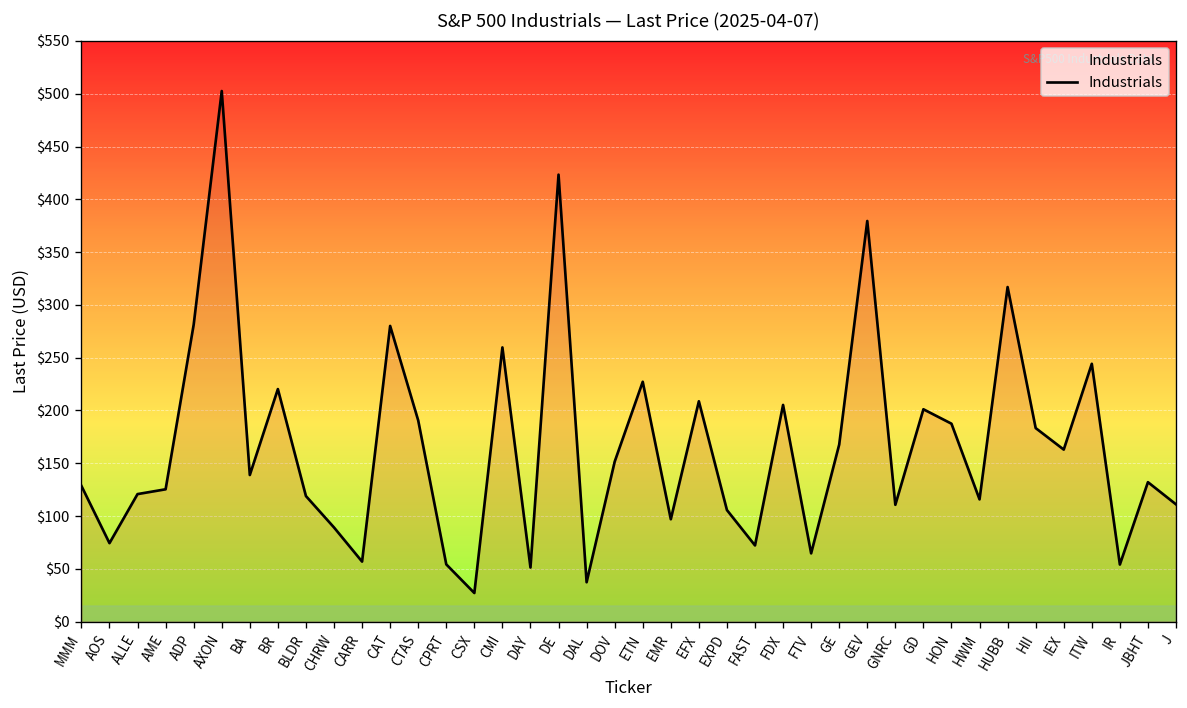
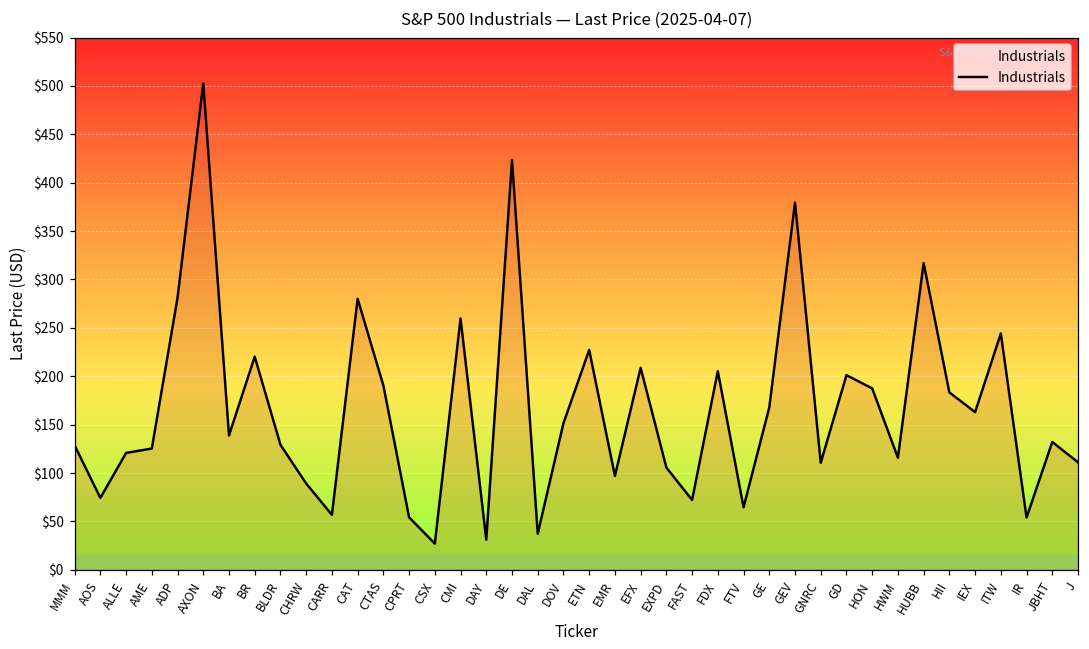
  {
    "MMM": "$130",
    "AOS": "$70",
    "ALLE": "$120",
    "AME": "$130",
    "ADP": "$280",
    "AXON": "$500",
    "BA": "$140",
    "BR": "$220",
-   "BLDR": "$120",
+   "BLDR": "$130",
    "CHRW": "$90",
    "CARR": "$60",
    "CAT": "$280",
    "CTAS": "$190",
    "CPRT": "$50",
    "CSX": "$30",
    "CMI": "$260",
-   "DAY": "$50",
+   "DAY": "$30",
    "DE": "$420",
    "DAL": "$40",
    "DOV": "$150",
    "ETN": "$230",
    "EMR": "$100",
    "EFX": "$210",
    "EXPD": "$110",
    "FAST": "$70",
    "FDX": "$210",
    "FTV": "$60",
    "GE": "$170",
    "GEV": "$380",
    "GNRC": "$110",
    "GD": "$200",
    "HON": "$190",
    "HWM": "$120",
    "HUBB": "$320",
    "HII": "$180",
    "IEX": "$160",
    "ITW": "$240",
    "IR": "$50",
    "JBHT": "$130",
    "J": "$110"
  }
